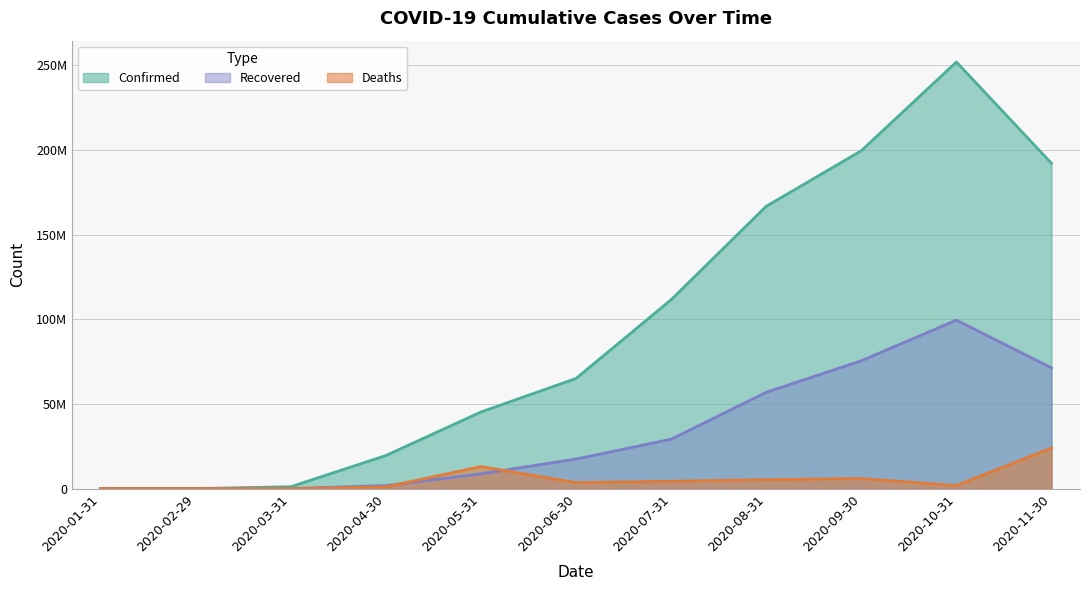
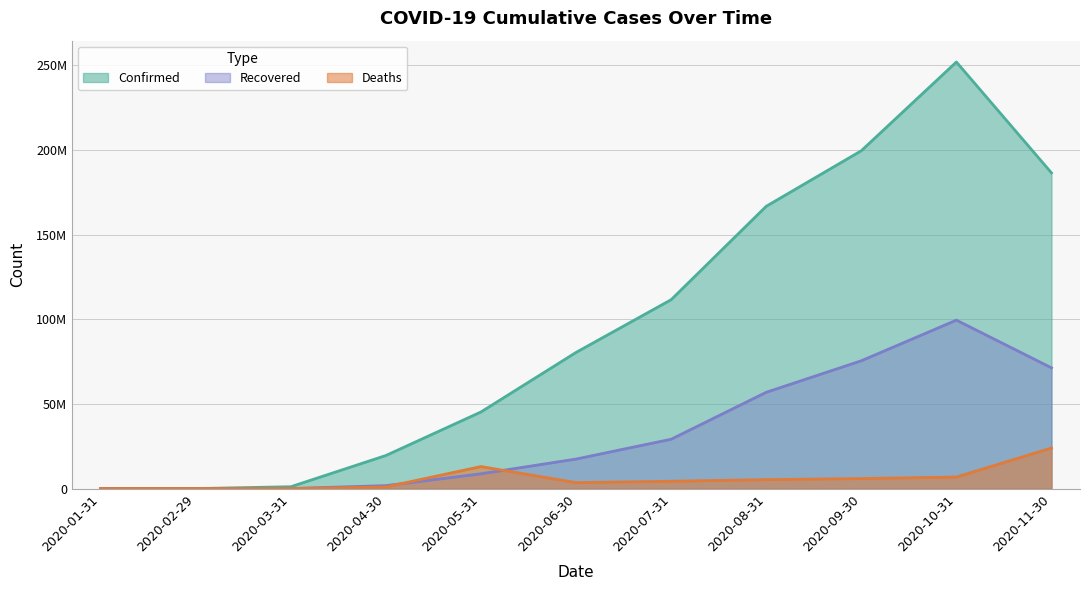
  {
    "Confirmed": {
      "2020-04-30": 20000000,
      "2020-05-31": 45000000,
-     "2020-06-30": 65000000,
+     "2020-06-30": 80000000,
      "2020-07-31": 112000000,
      "2020-08-31": 167000000,
      "2020-09-30": 200000000,
      "2020-10-31": 252000000,
-     "2020-11-30": 192000000
+     "2020-11-30": 187000000
    },
    "Recovered": {
      "2020-05-31": 9000000,
      "2020-06-30": 17000000,
      "2020-07-31": 29000000,
      "2020-08-31": 57000000,
      "2020-09-30": 75000000,
      "2020-10-31": 100000000,
      "2020-11-30": 71000000
    },
    "Deaths": {
      "2020-05-31": 13000000,
      "2020-06-30": 4000000,
      "2020-07-31": 4000000,
      "2020-08-31": 5000000,
      "2020-09-30": 6000000,
-     "2020-10-31": 2000000,
+     "2020-10-31": 7000000,
      "2020-11-30": 24000000
    }
  }
